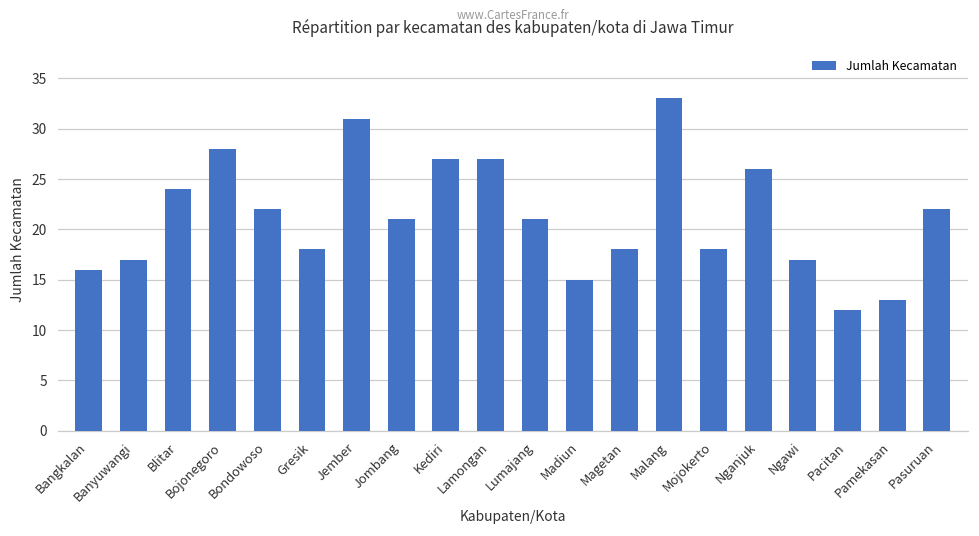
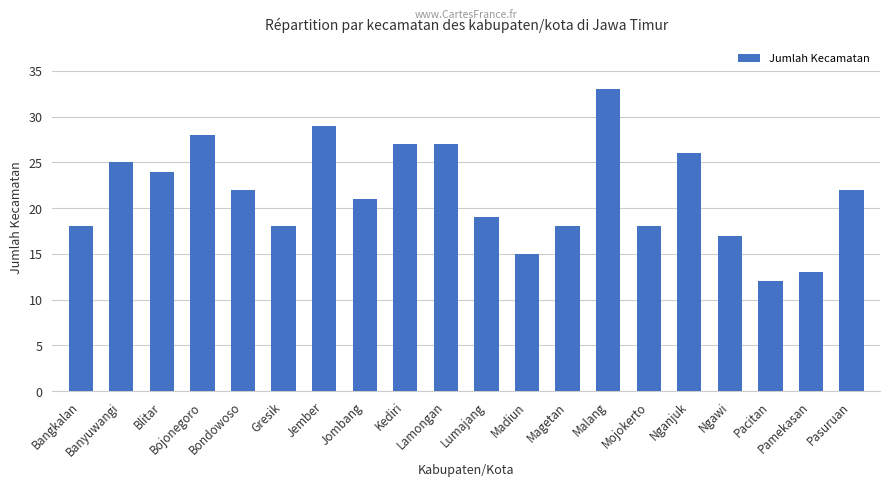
  {
-   "Bangkalan": 16,
-   "Banyuwangi": 17,
+   "Bangkalan": 18,
+   "Banyuwangi": 25,
    "Blitar": 24,
    "Bojonegoro": 28,
    "Bondowoso": 22,
    "Gresik": 18,
-   "Jember": 31,
+   "Jember": 29,
    "Jombang": 21,
    "Kediri": 27,
    "Lamongan": 27,
-   "Lumajang": 21,
+   "Lumajang": 19,
    "Madiun": 15,
    "Magetan": 18,
    "Malang": 33,
    "Mojokerto": 18,
    "Nganjuk": 26,
    "Ngawi": 17,
    "Pacitan": 12,
    "Pamekasan": 13,
    "Pasuruan": 22
  }
